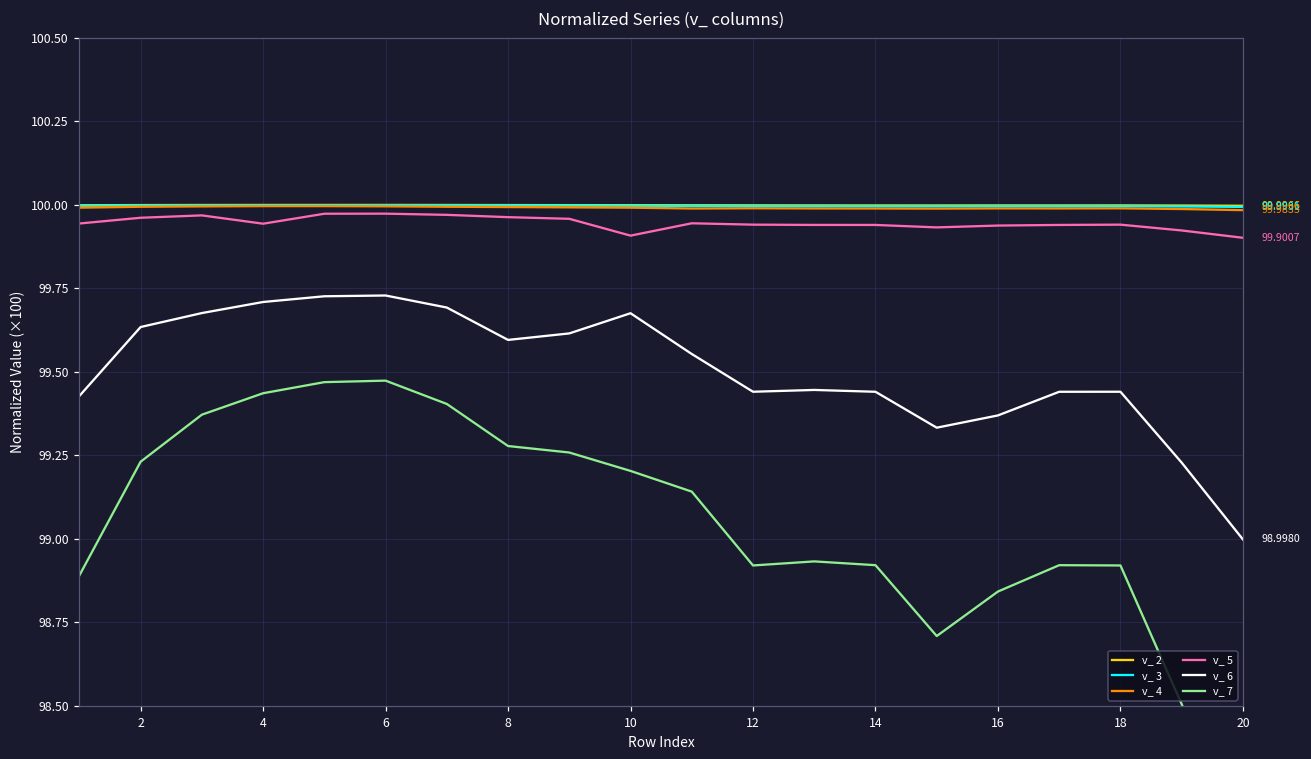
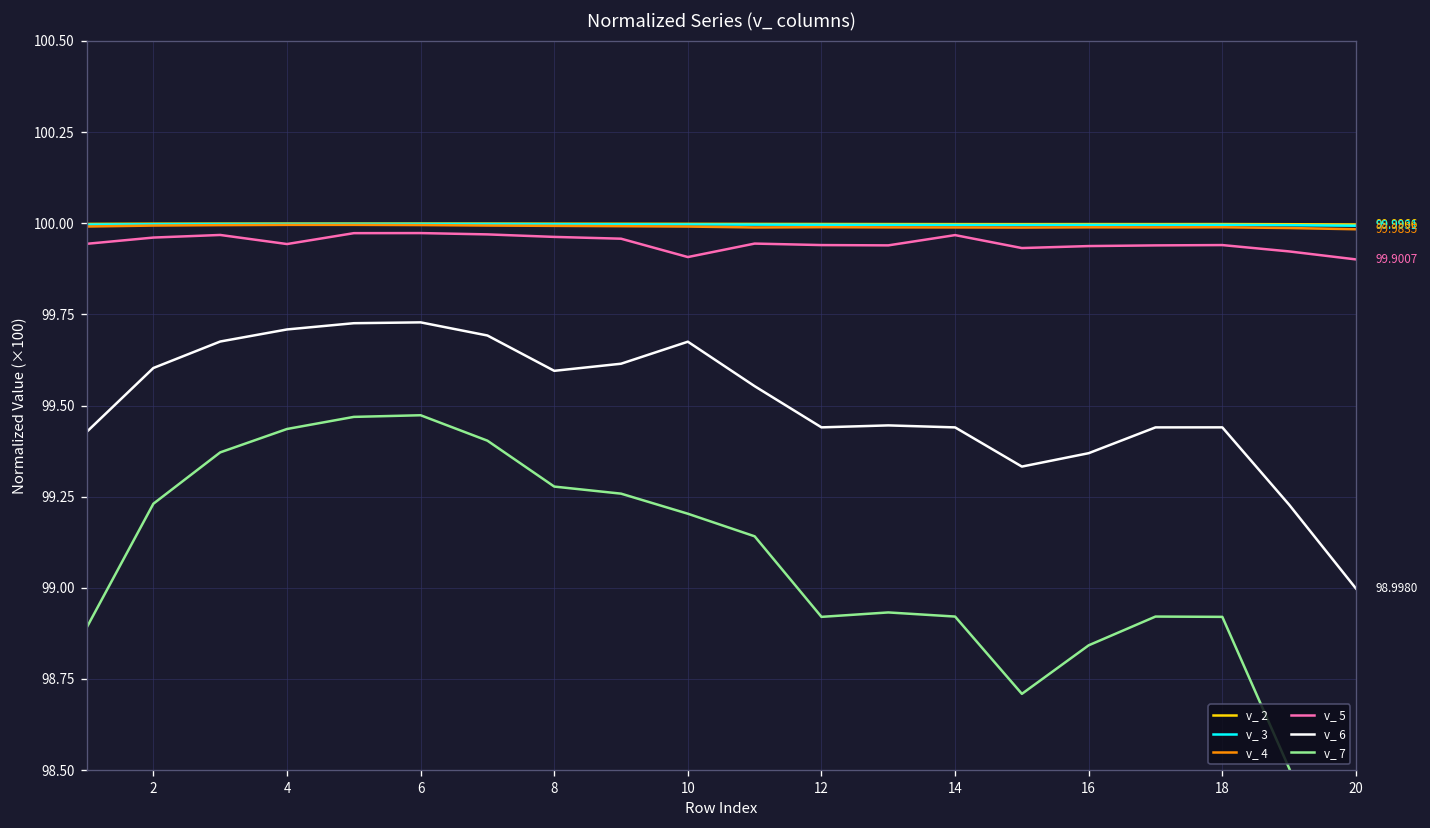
  {
    "v_ 5": {
      "2": 99.96,
      "4": 99.94,
      "6": 99.97,
      "8": 99.96,
      "10": 99.91,
      "12": 99.94,
-     "14": 99.94,
+     "14": 99.97,
      "16": 99.94,
      "18": 99.94
    },
    "v_ 6": {
-     "2": 99.63,
+     "2": 99.60,
      "4": 99.71,
      "6": 99.73,
      "8": 99.60,
      "10": 99.67,
      "12": 99.44,
      "14": 99.44,
      "16": 99.37,
      "18": 99.44
    },
    "v_ 7": {
      "2": 99.23,
      "4": 99.44,
      "6": 99.47,
      "8": 99.28,
      "10": 99.20,
      "12": 98.92,
      "14": 98.92,
      "16": 98.84,
      "18": 98.92
    }
  }
